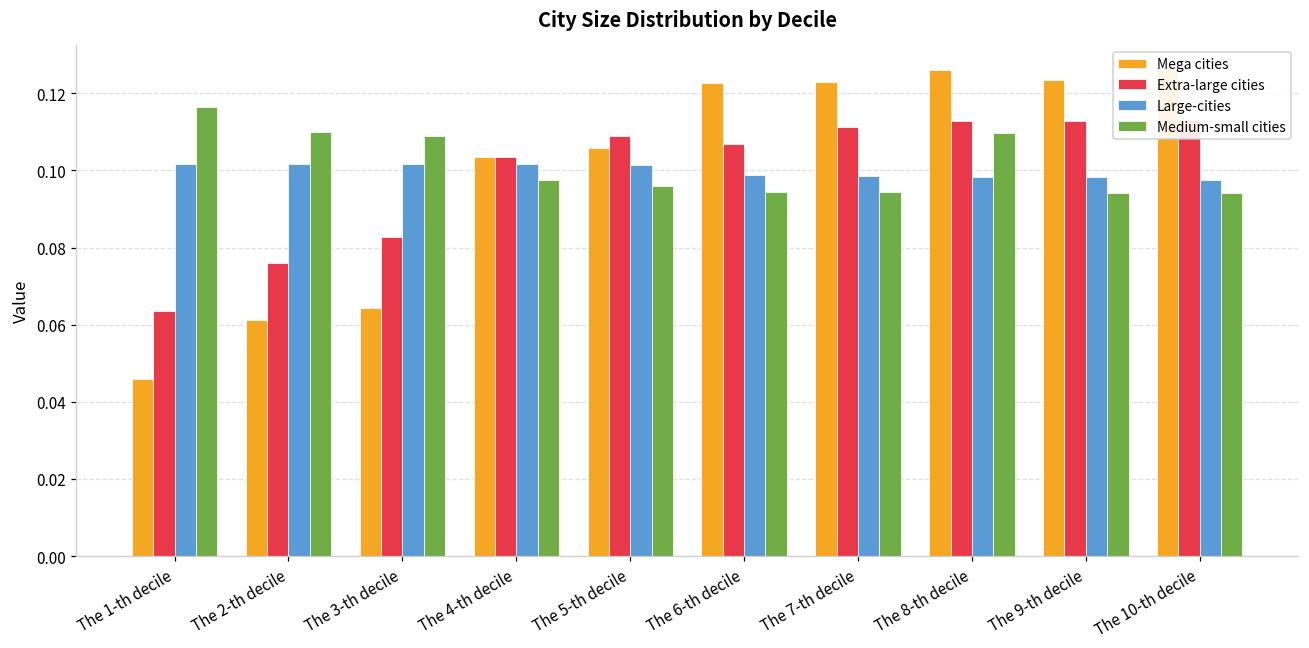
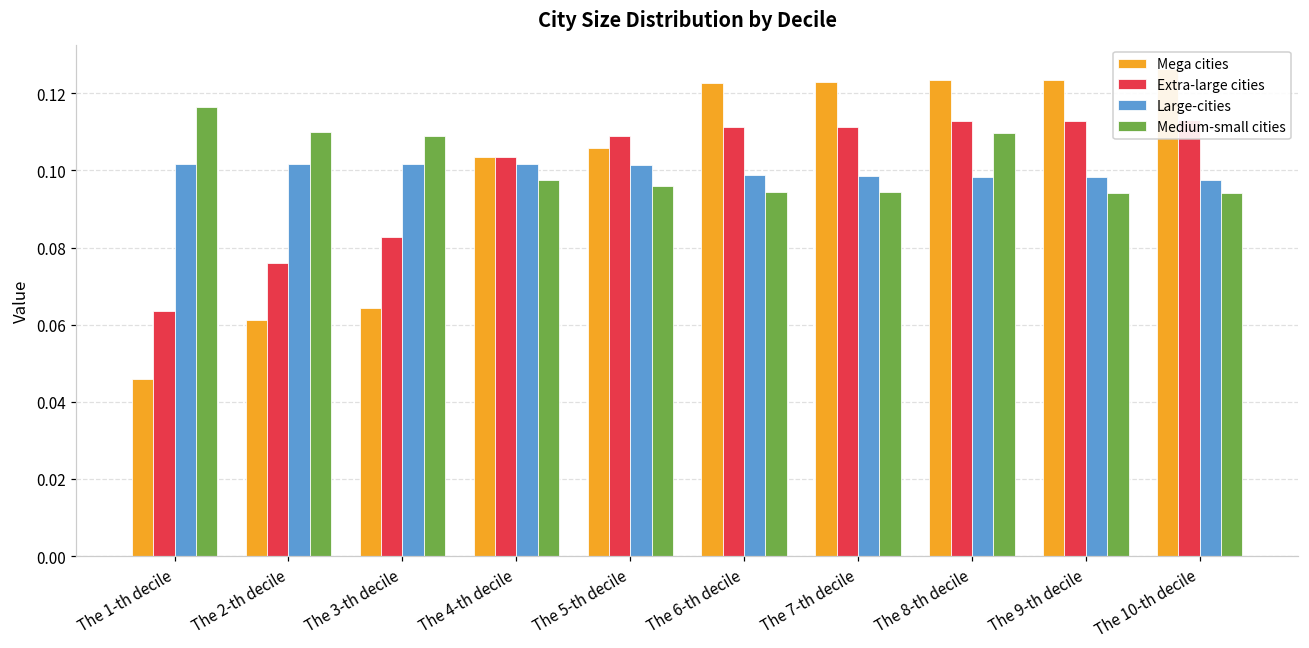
  {
    "Mega cities": {
      "The 1-th decile": 0.046,
      "The 2-th decile": 0.061,
      "The 3-th decile": 0.064,
      "The 4-th decile": 0.104,
      "The 5-th decile": 0.106,
      "The 6-th decile": 0.123,
      "The 7-th decile": 0.123,
-     "The 8-th decile": 0.126,
+     "The 8-th decile": 0.124,
      "The 9-th decile": 0.124
    },
    "Extra-large cities": {
      "The 1-th decile": 0.064,
      "The 2-th decile": 0.076,
      "The 3-th decile": 0.083,
      "The 4-th decile": 0.103,
      "The 5-th decile": 0.109,
-     "The 6-th decile": 0.107,
+     "The 6-th decile": 0.111,
      "The 7-th decile": 0.111,
      "The 8-th decile": 0.113,
      "The 9-th decile": 0.113
    },
    "Large-cities": {
      "The 1-th decile": 0.102,
      "The 2-th decile": 0.102,
      "The 3-th decile": 0.102,
      "The 4-th decile": 0.102,
      "The 5-th decile": 0.102,
      "The 6-th decile": 0.099,
      "The 7-th decile": 0.099,
      "The 8-th decile": 0.098,
      "The 9-th decile": 0.098,
      "The 10-th decile": 0.097
    },
    "Medium-small cities": {
      "The 1-th decile": 0.116,
      "The 2-th decile": 0.110,
      "The 3-th decile": 0.109,
      "The 4-th decile": 0.098,
      "The 5-th decile": 0.096,
      "The 6-th decile": 0.094,
      "The 7-th decile": 0.094,
      "The 8-th decile": 0.110,
      "The 9-th decile": 0.094,
      "The 10-th decile": 0.094
    }
  }
